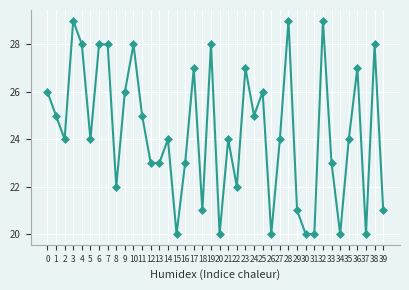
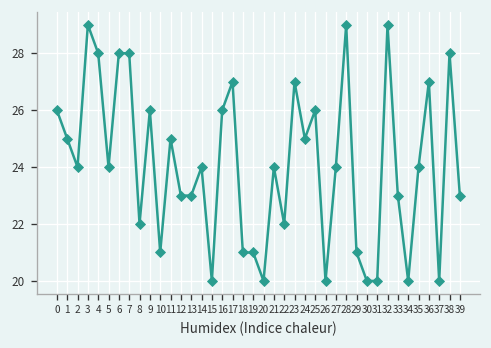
  {
    "0": 26,
    "1": 25,
    "2": 24,
    "3": 29,
    "4": 28,
    "5": 24,
    "6": 28,
    "7": 28,
    "8": 22,
    "9": 26,
-   "10": 28,
+   "10": 21,
    "11": 25,
    "12": 23,
    "13": 23,
    "14": 24,
    "15": 20,
-   "16": 23,
+   "16": 26,
    "17": 27,
    "18": 21,
-   "19": 28,
+   "19": 21,
    "20": 20,
    "21": 24,
    "22": 22,
    "23": 27,
    "24": 25,
    "25": 26,
    "26": 20,
    "27": 24,
    "28": 29,
    "29": 21,
    "30": 20,
    "31": 20,
    "32": 29,
    "33": 23,
    "34": 20,
    "35": 24,
    "36": 27,
    "37": 20,
    "38": 28,
-   "39": 21
+   "39": 23
  }
